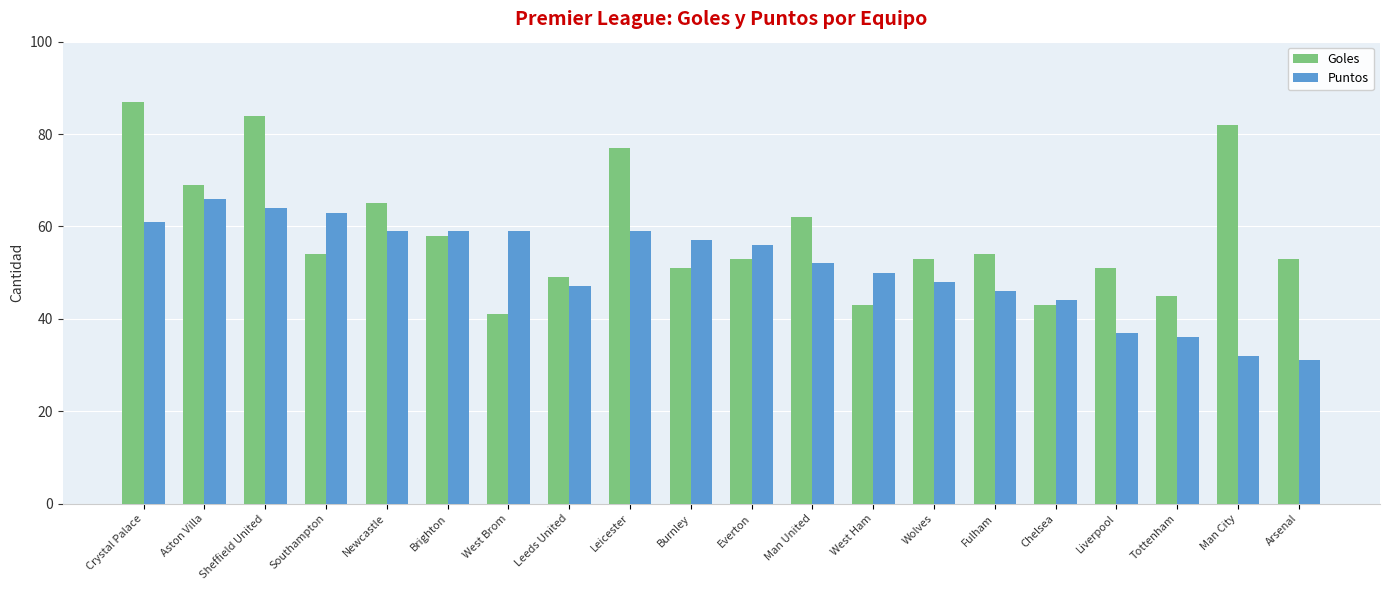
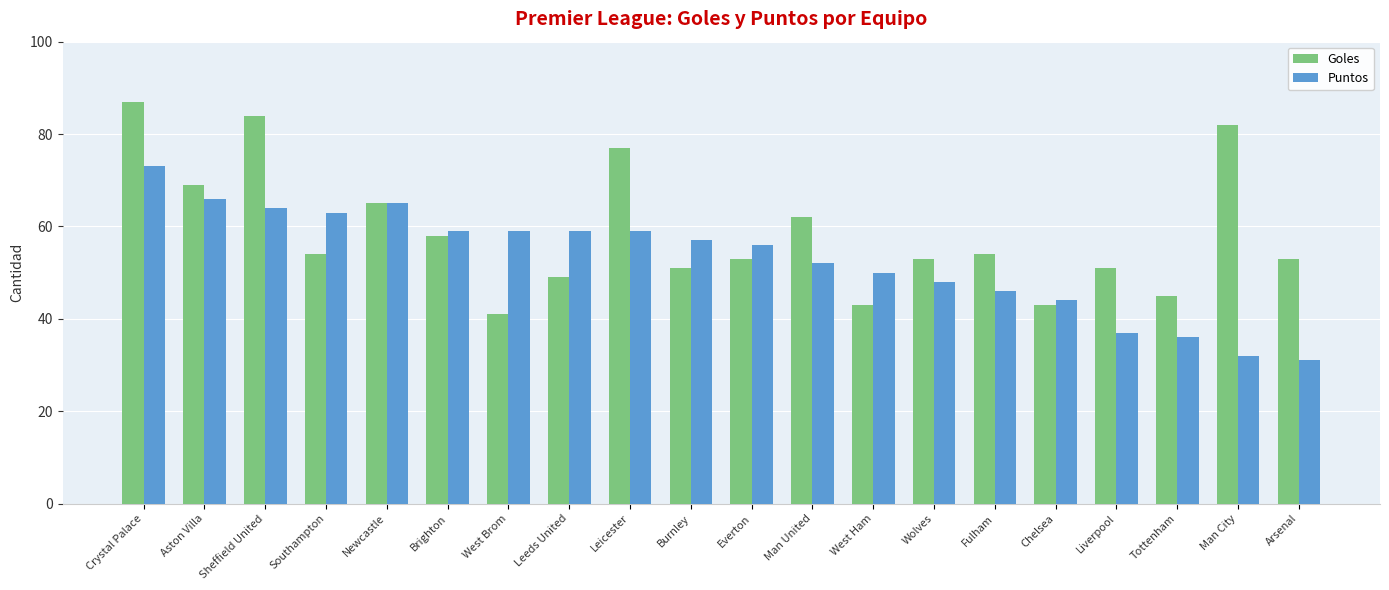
  {
    "Goles": {
      "Crystal Palace": 87,
      "Aston Villa": 69,
      "Sheffield United": 84,
      "Southampton": 54,
      "Newcastle": 65,
      "Brighton": 58,
      "West Brom": 41,
      "Leeds United": 49,
      "Leicester": 77,
      "Burnley": 51,
      "Everton": 53,
      "Man United": 62,
      "West Ham": 43,
      "Wolves": 53,
      "Fulham": 54,
      "Chelsea": 43,
      "Liverpool": 51,
      "Tottenham": 45,
      "Man City": 82,
      "Arsenal": 53
    },
    "Puntos": {
-     "Crystal Palace": 61,
+     "Crystal Palace": 73,
      "Aston Villa": 66,
      "Sheffield United": 64,
      "Southampton": 63,
-     "Newcastle": 59,
+     "Newcastle": 65,
      "Brighton": 59,
      "West Brom": 59,
-     "Leeds United": 47,
+     "Leeds United": 59,
      "Leicester": 59,
      "Burnley": 57,
      "Everton": 56,
      "Man United": 52,
      "West Ham": 50,
      "Wolves": 48,
      "Fulham": 46,
      "Chelsea": 44,
      "Liverpool": 37,
      "Tottenham": 36,
      "Man City": 32,
      "Arsenal": 31
    }
  }
